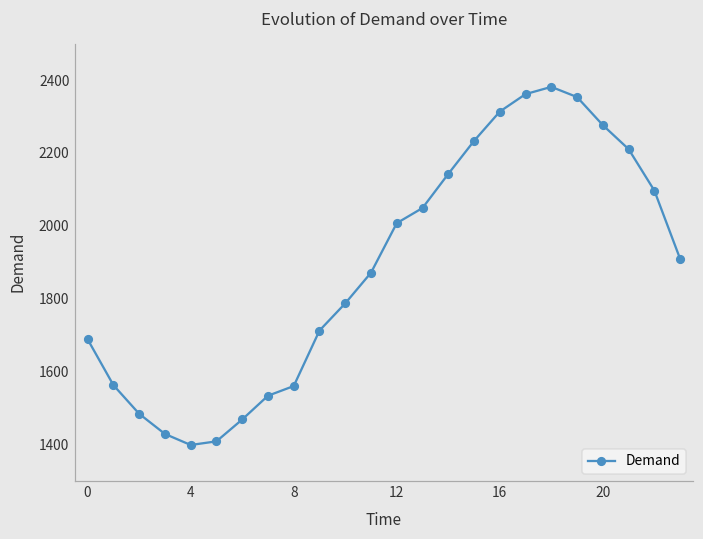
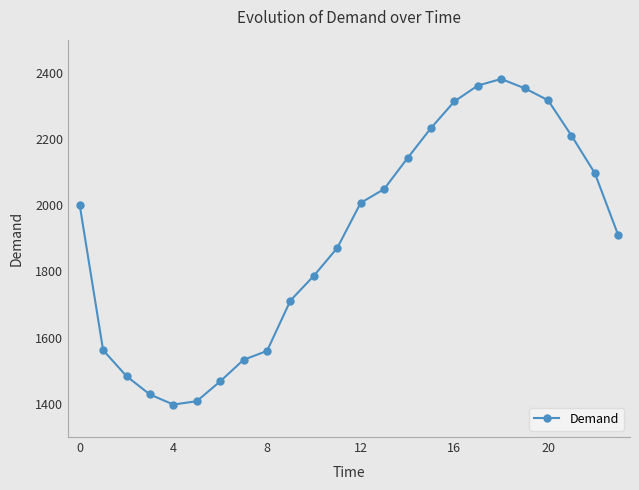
  {
-   "0": 1690,
+   "0": 2000,
    "4": 1400,
    "8": 1560,
    "12": 2010,
    "16": 2310,
-   "20": 2280
+   "20": 2320
  }
